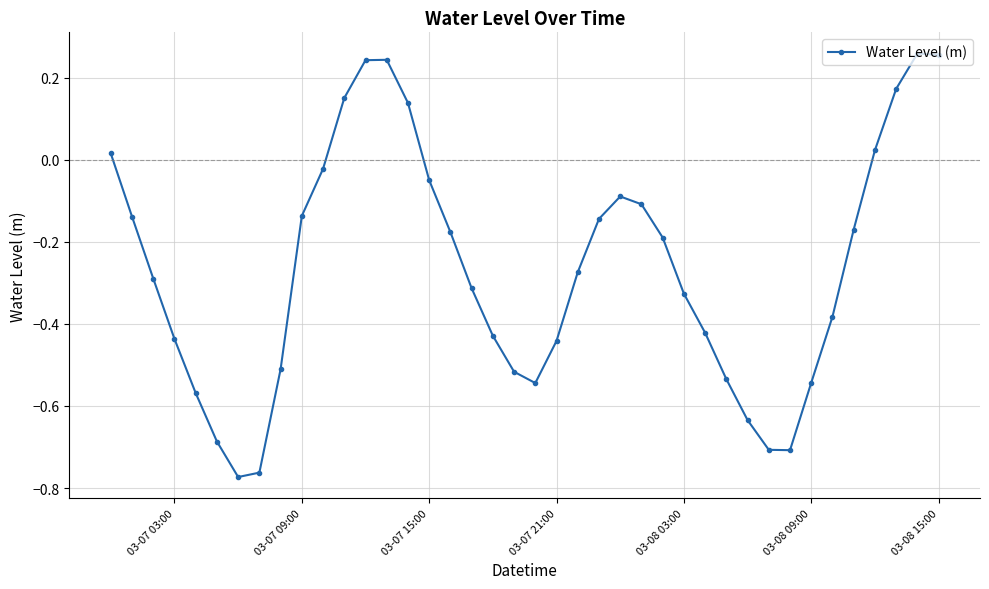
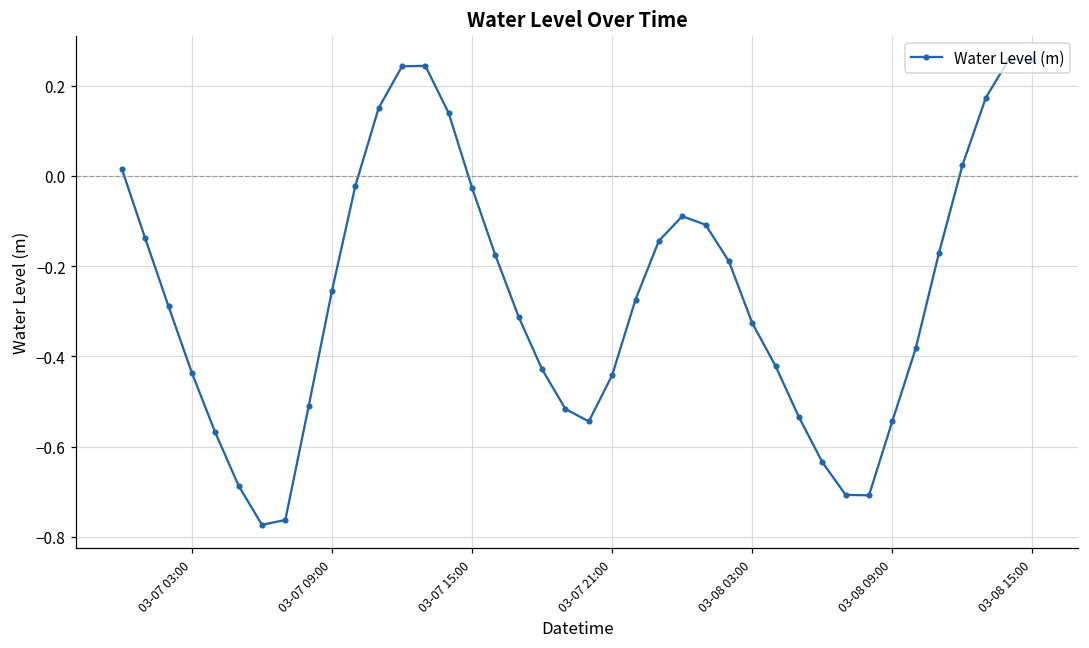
  {
    "03-07 03:00": -0.44,
-   "03-07 09:00": -0.14,
-   "03-07 15:00": -0.05,
+   "03-07 09:00": -0.25,
+   "03-07 15:00": -0.03,
    "03-07 21:00": -0.44,
    "03-08 03:00": -0.33,
    "03-08 09:00": -0.54
  }
